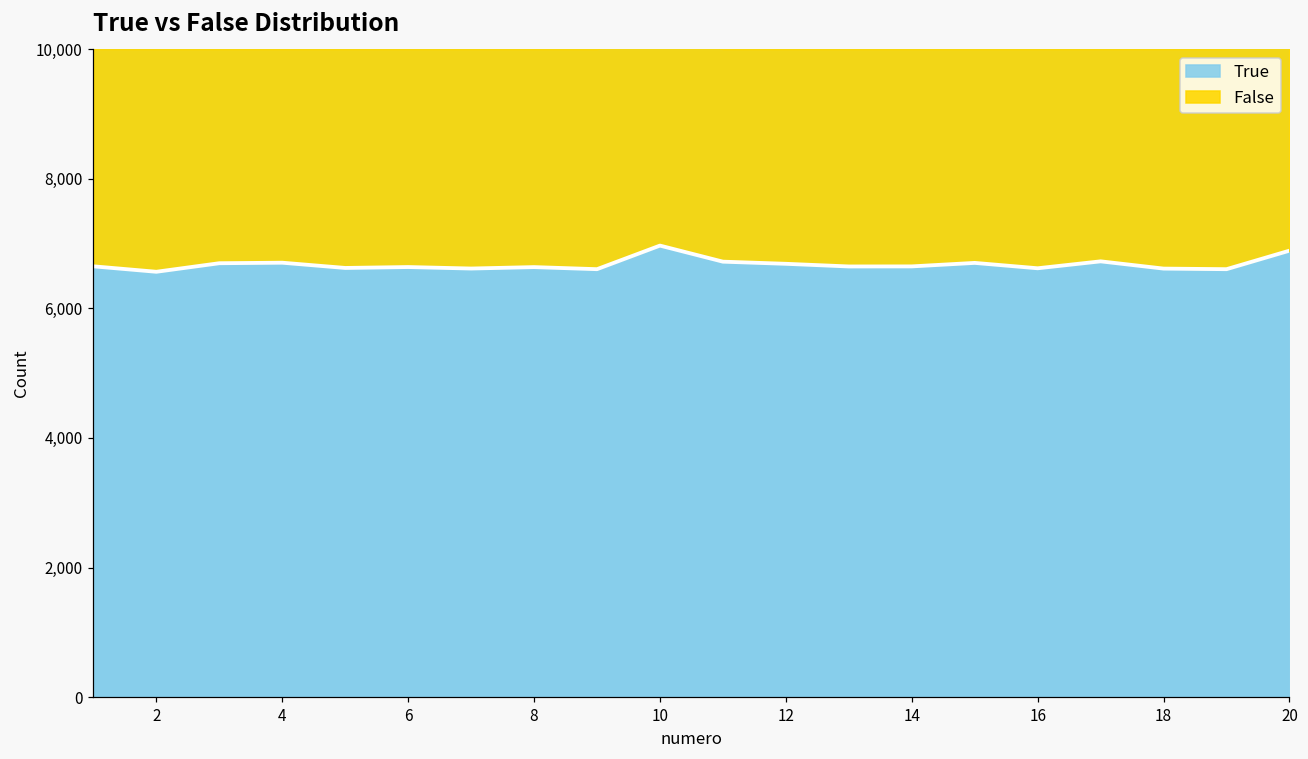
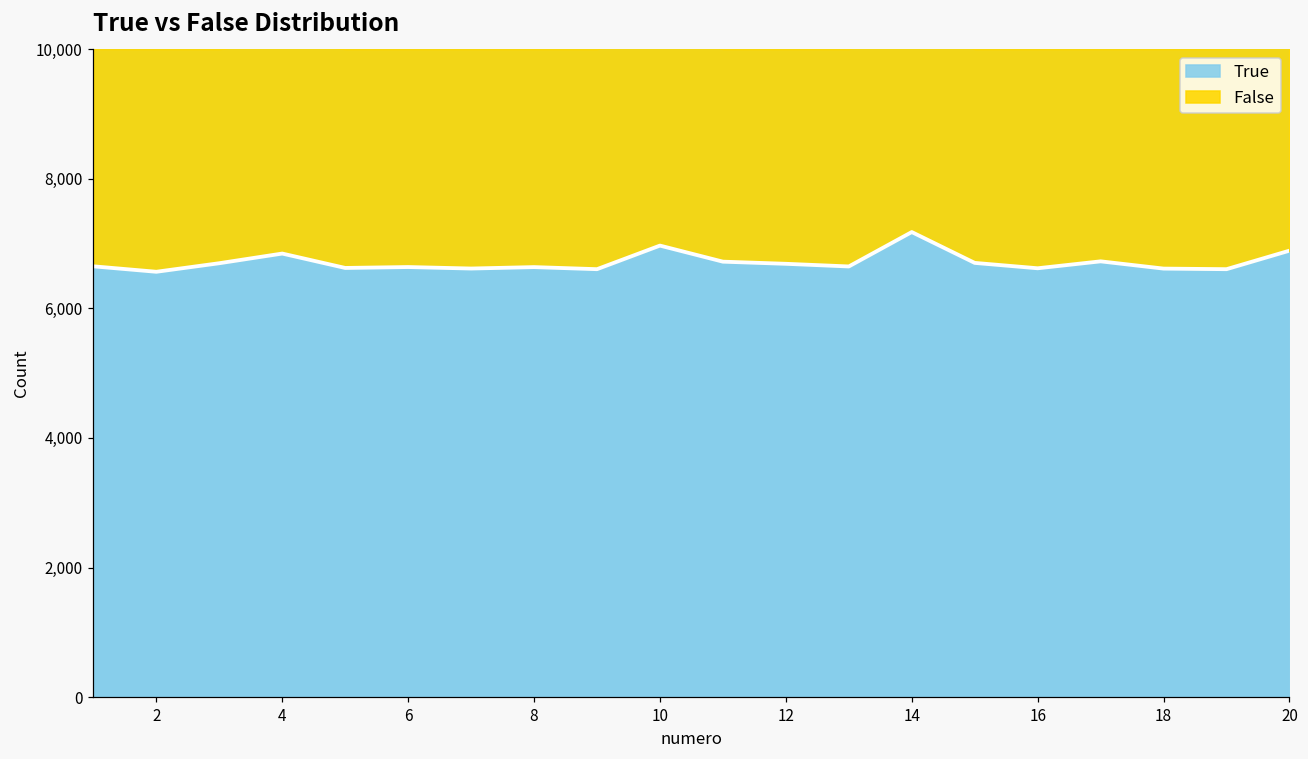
  {
    "True": {
      "2": "6,600",
-     "4": "6,700",
+     "4": "6,800",
      "6": "6,600",
      "8": "6,600",
      "10": "7,000",
      "12": "6,700",
-     "14": "6,600",
+     "14": "7,200",
      "16": "6,600",
      "18": "6,600",
      "20": "6,900"
    },
    "False": {
      "2": "3,400",
      "6": "3,400",
      "8": "3,400",
      "12": "3,300",
      "16": "3,400",
      "18": "3,400"
    }
  }
